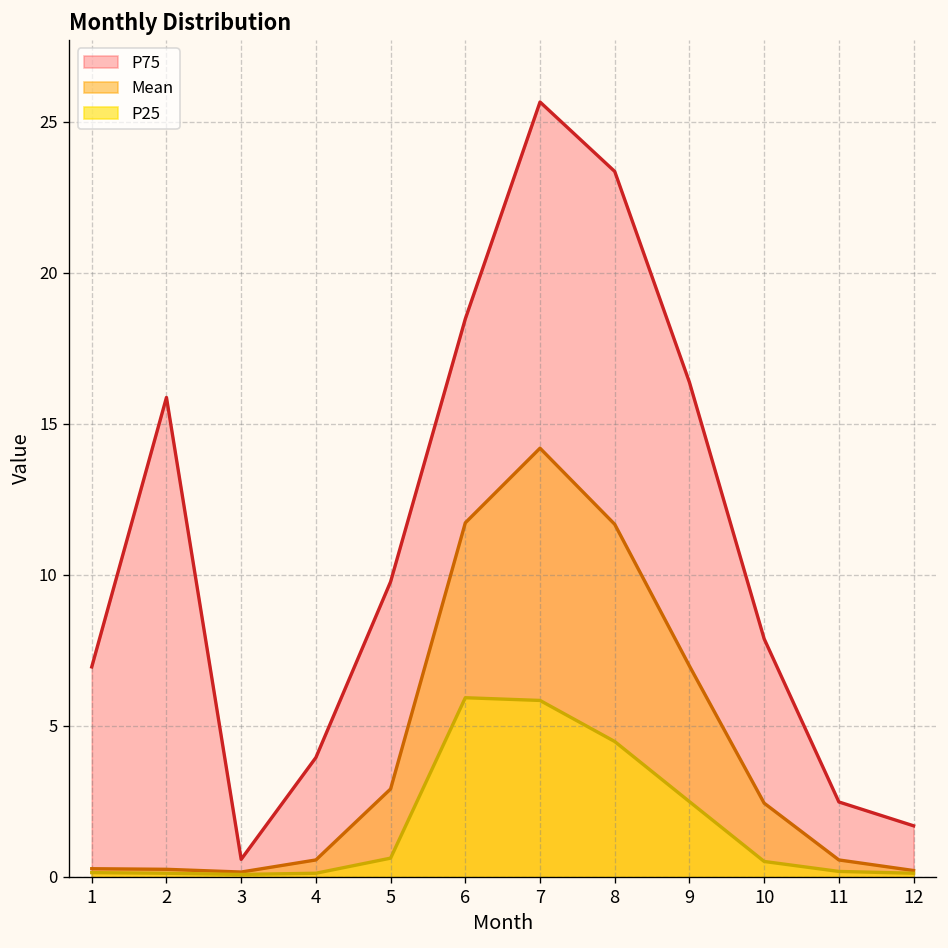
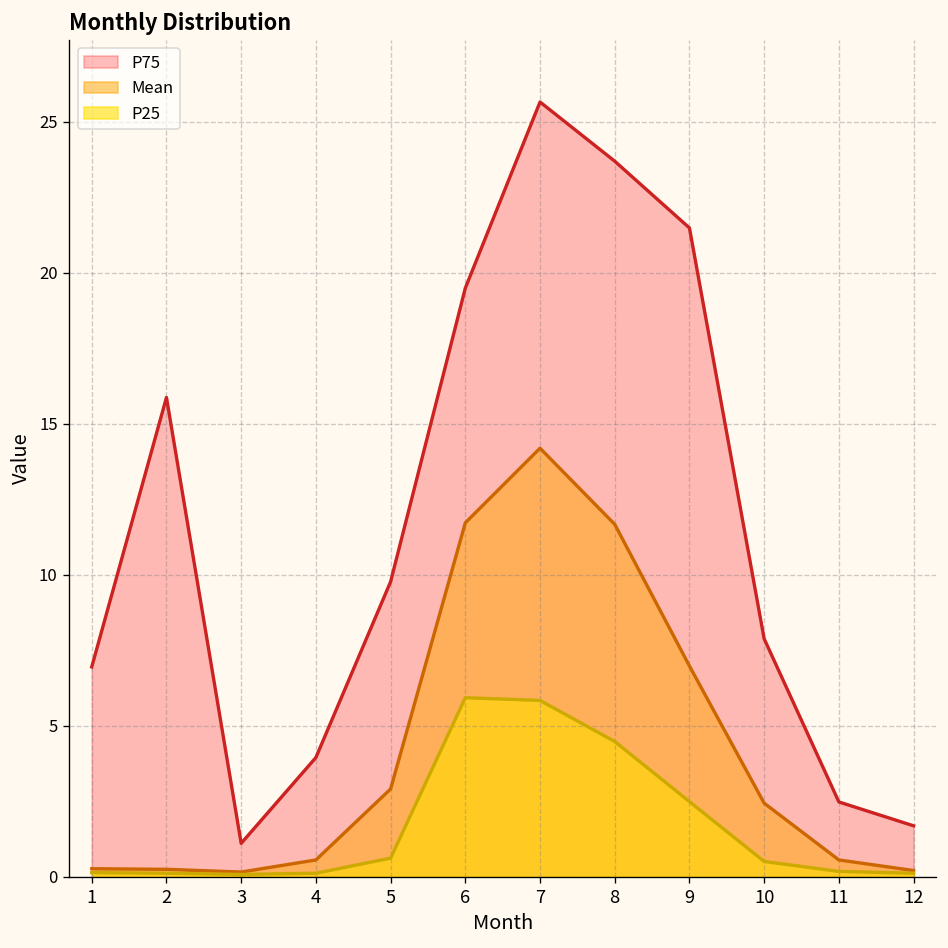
  {
    "P75": {
      "1": 7.0,
      "2": 15.9,
-     "3": 0.6,
+     "3": 1.1,
      "4": 4.0,
      "5": 9.8,
-     "6": 18.5,
+     "6": 19.5,
      "7": 25.7,
-     "8": 23.4,
-     "9": 16.4,
+     "8": 23.7,
+     "9": 21.5,
      "10": 7.9,
      "11": 2.5,
      "12": 1.7
    }
  }
